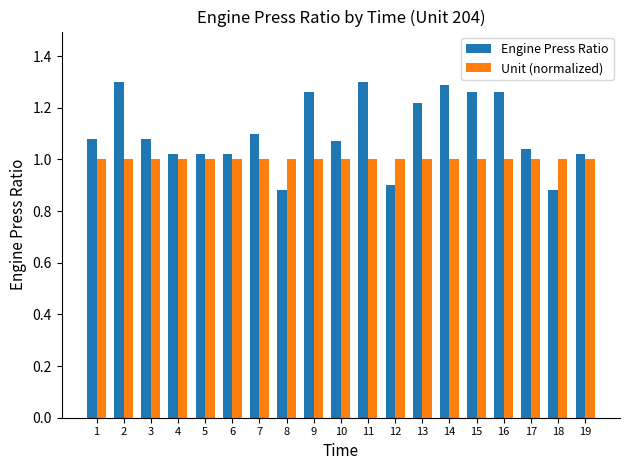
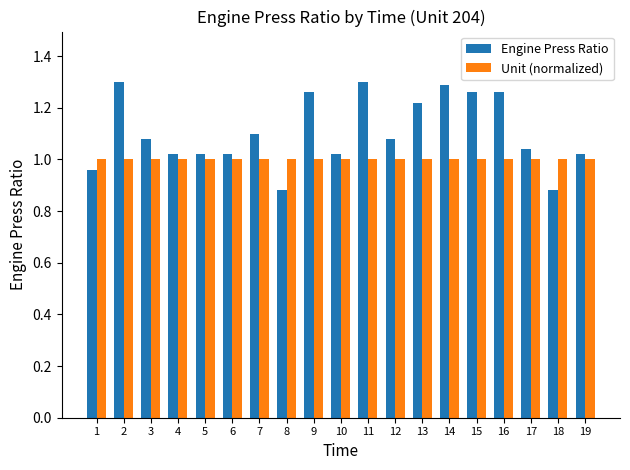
  {
    "Engine Press Ratio": {
-     "1": 1.08,
+     "1": 0.96,
      "2": 1.30,
      "3": 1.08,
      "4": 1.02,
      "5": 1.02,
      "6": 1.02,
      "7": 1.10,
      "8": 0.88,
      "9": 1.26,
-     "10": 1.07,
+     "10": 1.02,
      "11": 1.30,
-     "12": 0.90,
+     "12": 1.08,
      "13": 1.22,
      "14": 1.29,
      "15": 1.26,
      "16": 1.26,
      "17": 1.04,
      "18": 0.88,
      "19": 1.02
    },
    "Unit (normalized)": {
      "1": 1.00,
      "2": 1.00,
      "3": 1.00,
      "4": 1.00,
      "5": 1.00,
      "6": 1.00,
      "7": 1.00,
      "8": 1.00,
      "9": 1.00,
      "10": 1.00,
      "11": 1.00,
      "12": 1.00,
      "13": 1.00,
      "14": 1.00,
      "15": 1.00,
      "16": 1.00,
      "17": 1.00,
      "18": 1.00,
      "19": 1.00
    }
  }
